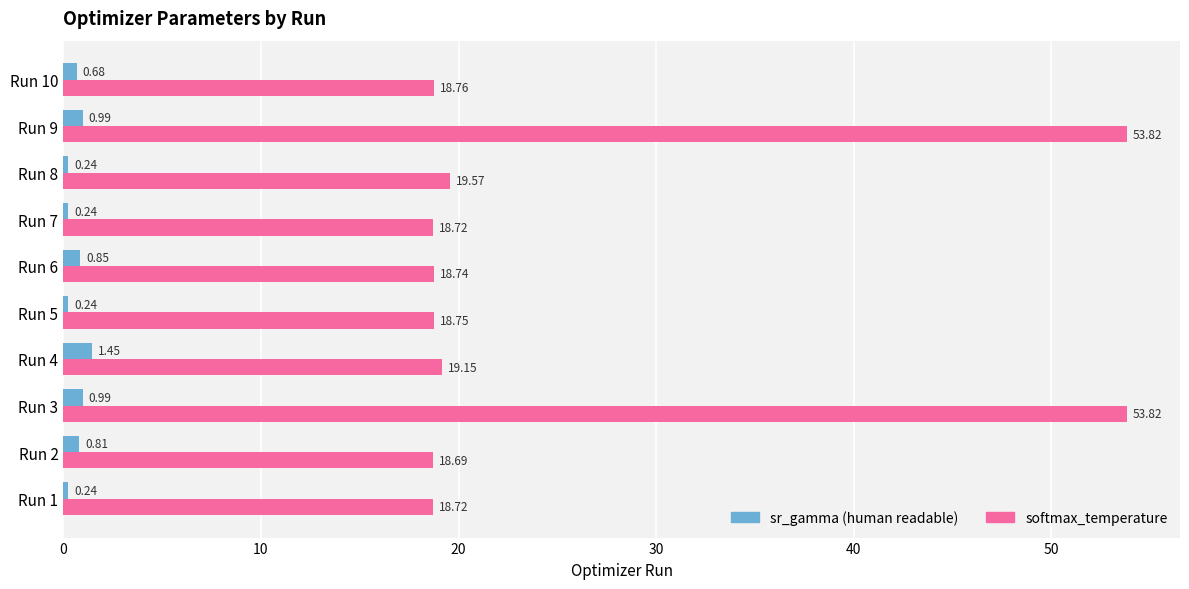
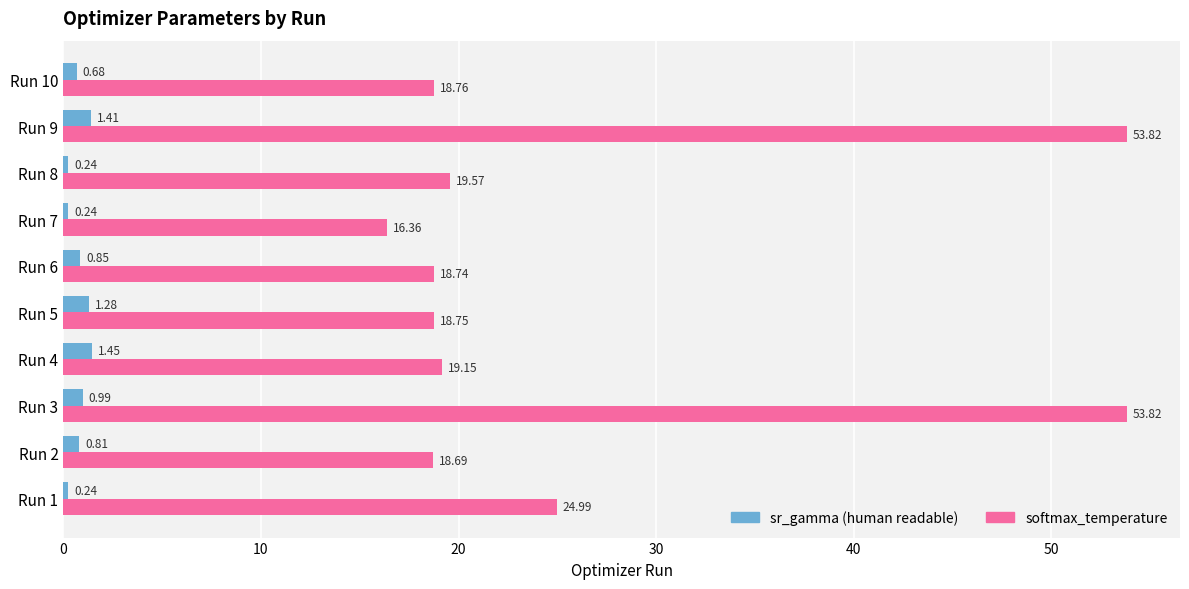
  {
    "sr_gamma (human readable)": {
      "Run 10": 0.68,
-     "Run 9": 0.99,
+     "Run 9": 1.41,
      "Run 8": 0.24,
      "Run 7": 0.24,
      "Run 6": 0.85,
-     "Run 5": 0.24,
+     "Run 5": 1.28,
      "Run 4": 1.45,
      "Run 3": 0.99,
      "Run 2": 0.81,
      "Run 1": 0.24
    },
    "softmax_temperature": {
      "Run 10": 18.76,
      "Run 9": 53.82,
      "Run 8": 19.57,
-     "Run 7": 18.72,
+     "Run 7": 16.36,
      "Run 6": 18.74,
      "Run 5": 18.75,
      "Run 4": 19.15,
      "Run 3": 53.82,
      "Run 2": 18.69,
-     "Run 1": 18.72
+     "Run 1": 24.99
    }
  }
